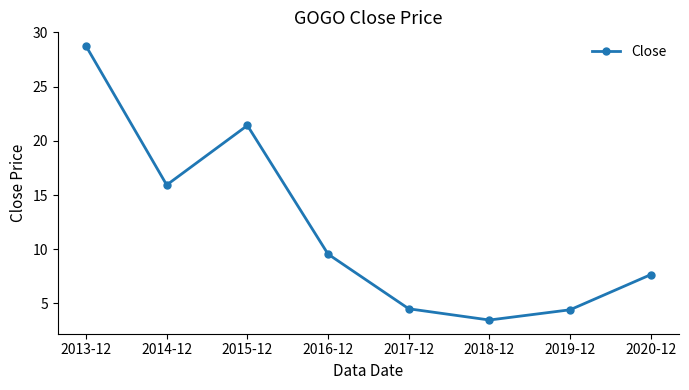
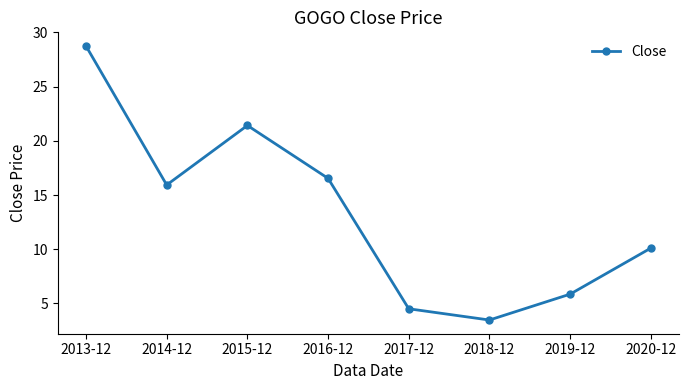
  {
    "2013-12": 28.7,
    "2014-12": 15.9,
    "2015-12": 21.4,
-   "2016-12": 9.5,
+   "2016-12": 16.5,
    "2017-12": 4.5,
    "2018-12": 3.5,
-   "2019-12": 4.4,
-   "2020-12": 7.7
+   "2019-12": 5.9,
+   "2020-12": 10.1
  }
